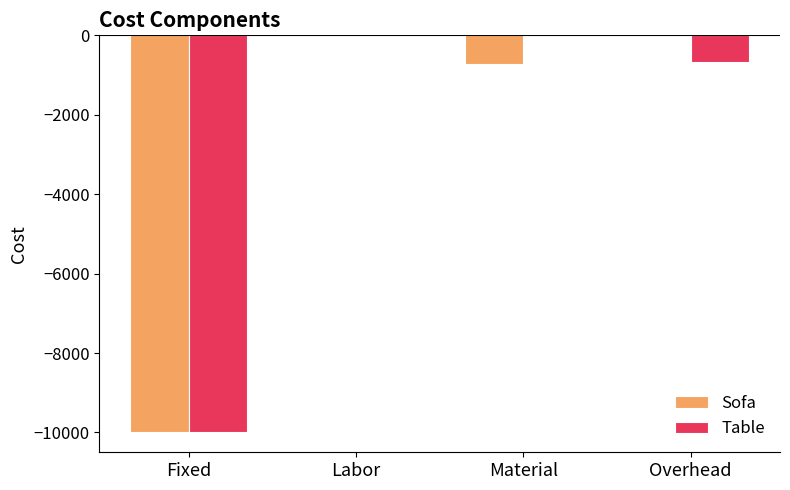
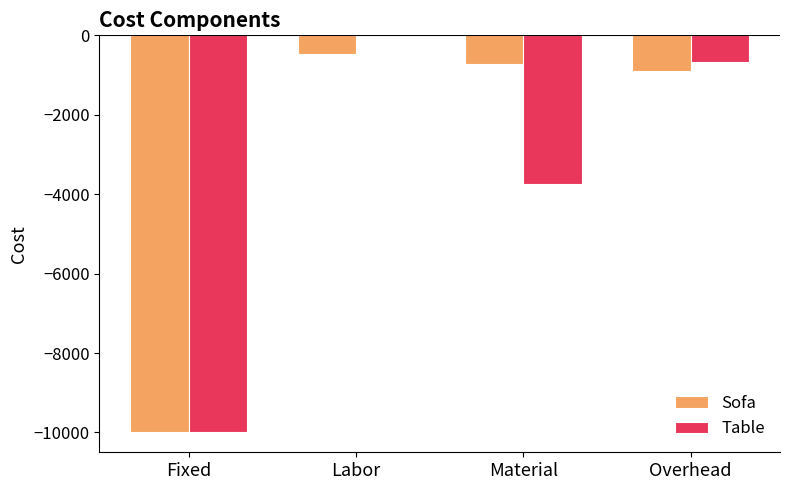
  {
    "Sofa": {
      "Fixed": -10000,
-     "Labor": 0,
+     "Labor": -500,
      "Material": -700,
-     "Overhead": 0
+     "Overhead": -900
    },
    "Table": {
      "Fixed": -10000,
-     "Material": 0,
+     "Material": -3800,
      "Overhead": -700
    }
  }
